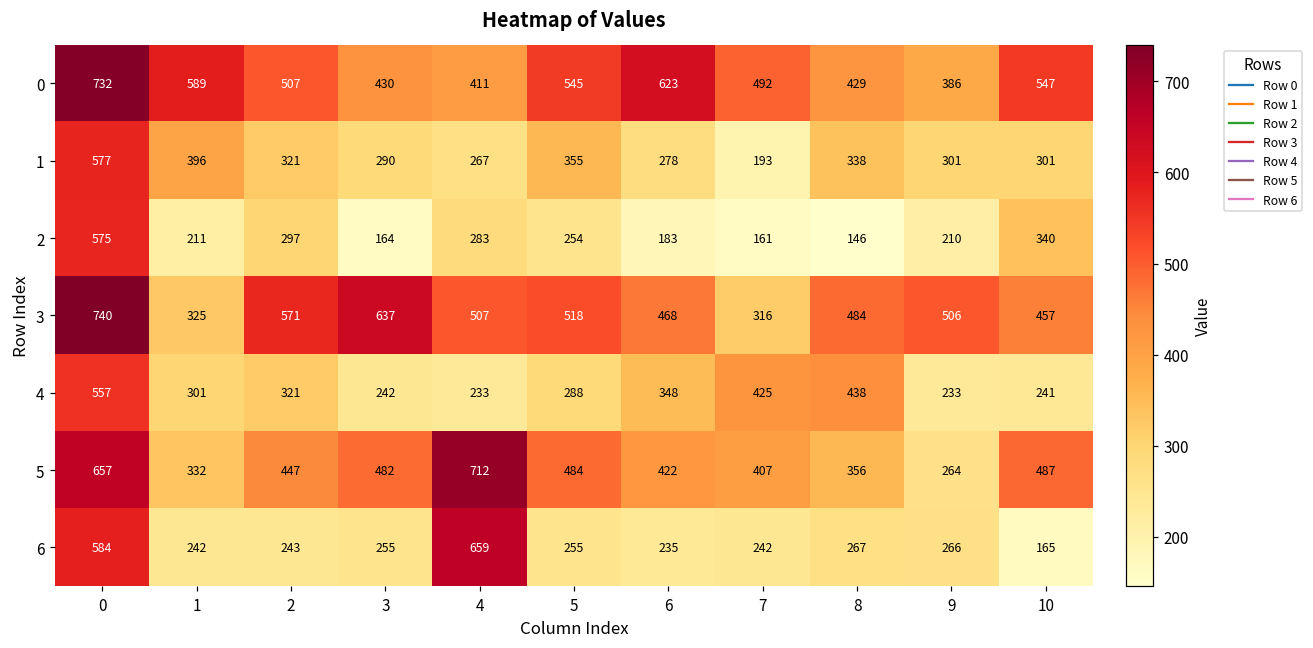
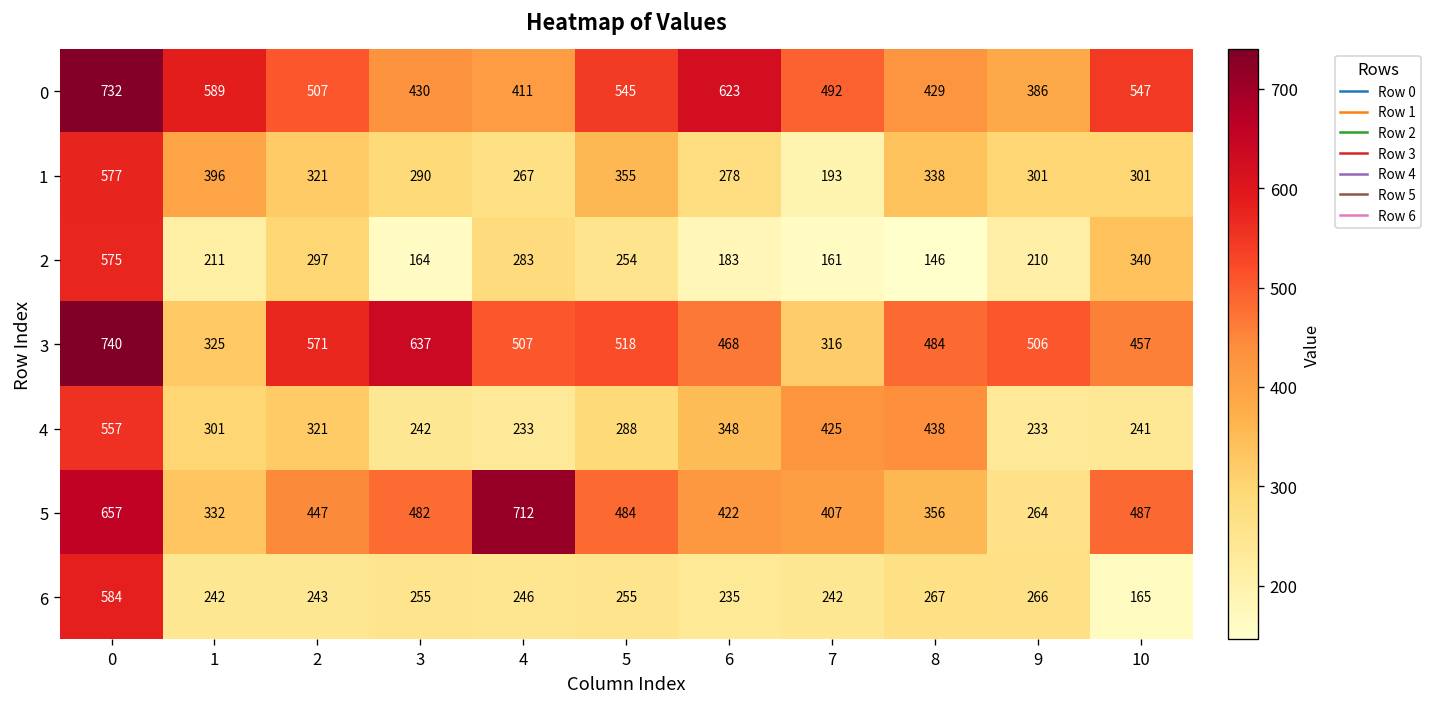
  {
    "0": {
      "0": 732,
      "1": 589,
      "2": 507,
      "3": 430,
      "4": 411,
      "5": 545,
      "6": 623,
      "7": 492,
      "8": 429,
      "9": 386,
      "10": 547
    },
    "1": {
      "0": 577,
      "1": 396,
      "2": 321,
      "3": 290,
      "4": 267,
      "5": 355,
      "6": 278,
      "7": 193,
      "8": 338,
      "9": 301,
      "10": 301
    },
    "2": {
      "0": 575,
      "1": 211,
      "2": 297,
      "3": 164,
      "4": 283,
      "5": 254,
      "6": 183,
      "7": 161,
      "8": 146,
      "9": 210,
      "10": 340
    },
    "3": {
      "0": 740,
      "1": 325,
      "2": 571,
      "3": 637,
      "4": 507,
      "5": 518,
      "6": 468,
      "7": 316,
      "8": 484,
      "9": 506,
      "10": 457
    },
    "4": {
      "0": 557,
      "1": 301,
      "2": 321,
      "3": 242,
      "4": 233,
      "5": 288,
      "6": 348,
      "7": 425,
      "8": 438,
      "9": 233,
      "10": 241
    },
    "5": {
      "0": 657,
      "1": 332,
      "2": 447,
      "3": 482,
      "4": 712,
      "5": 484,
      "6": 422,
      "7": 407,
      "8": 356,
      "9": 264,
      "10": 487
    },
    "6": {
      "0": 584,
      "1": 242,
      "2": 243,
      "3": 255,
-     "4": 659,
+     "4": 246,
      "5": 255,
      "6": 235,
      "7": 242,
      "8": 267,
      "9": 266,
      "10": 165
    }
  }
